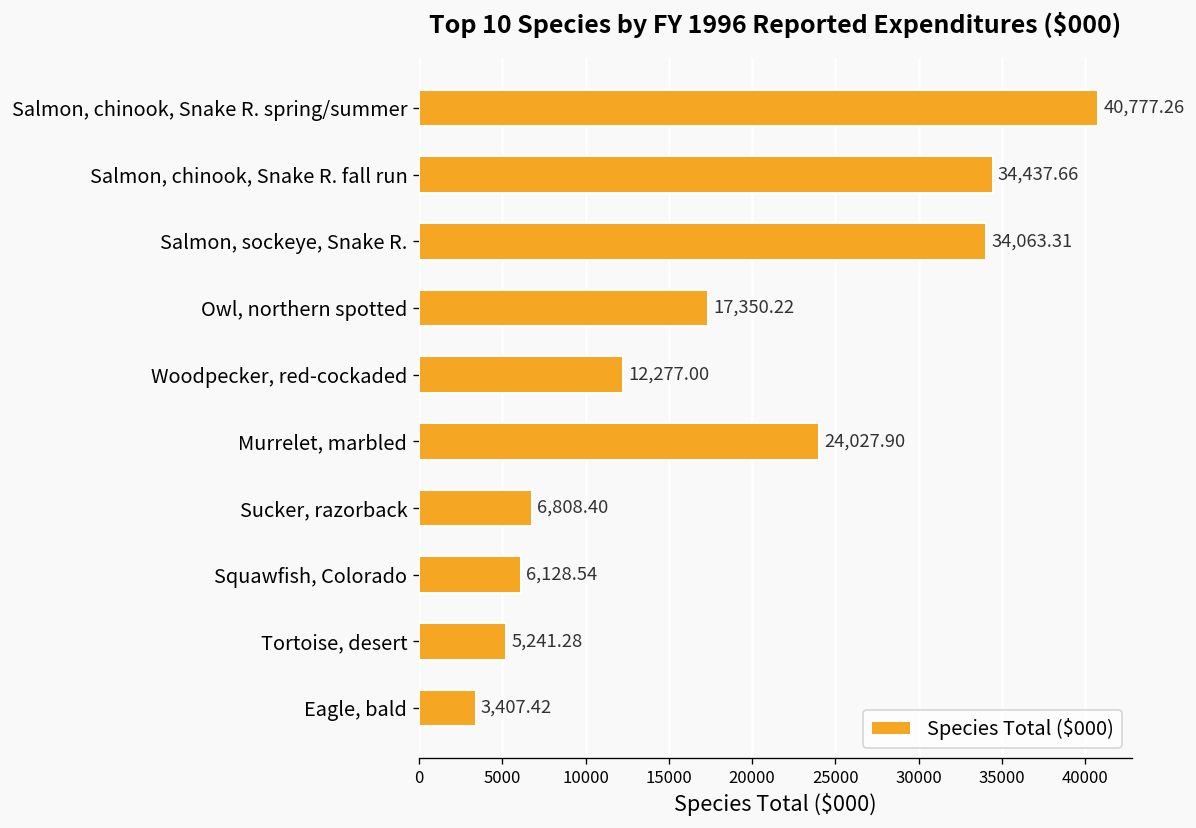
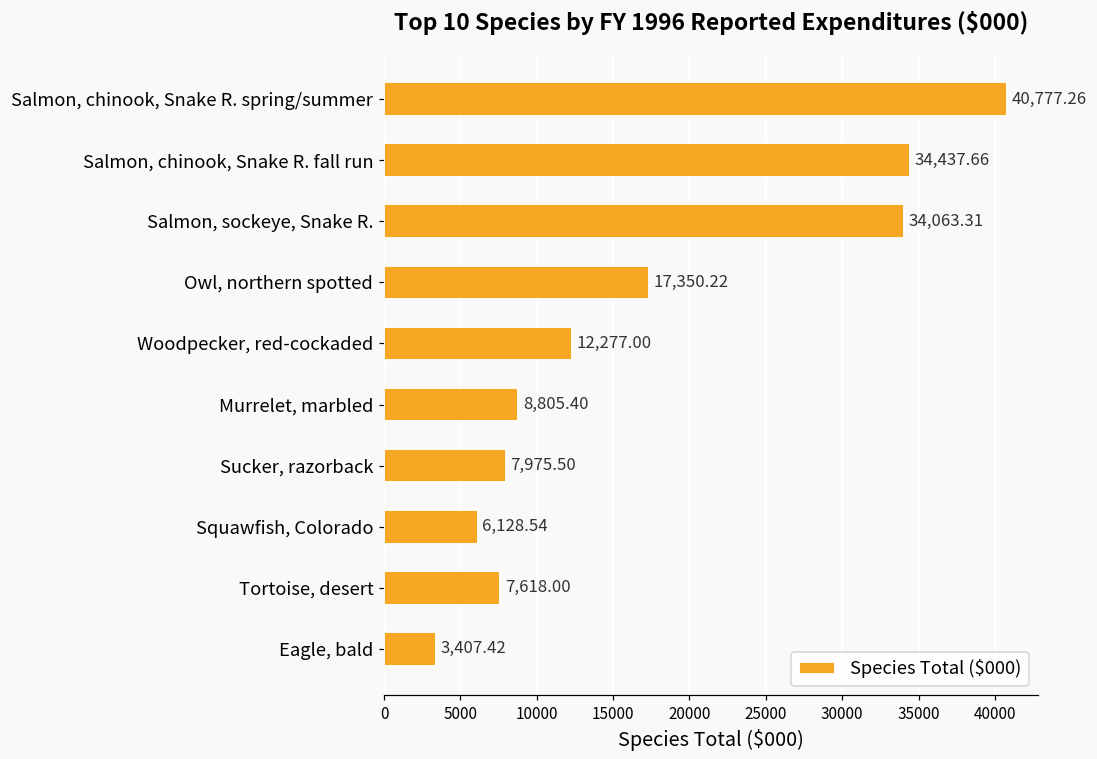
  {
    "Salmon, chinook, Snake R. spring/summer": "40,777.26",
    "Salmon, chinook, Snake R. fall run": "34,437.66",
    "Salmon, sockeye, Snake R.": "34,063.31",
    "Owl, northern spotted": "17,350.22",
    "Woodpecker, red-cockaded": "12,277.00",
-   "Murrelet, marbled": "24,027.90",
-   "Sucker, razorback": "6,808.40",
+   "Murrelet, marbled": "8,805.40",
+   "Sucker, razorback": "7,975.50",
    "Squawfish, Colorado": "6,128.54",
-   "Tortoise, desert": "5,241.28",
+   "Tortoise, desert": "7,618.00",
    "Eagle, bald": "3,407.42"
  }
